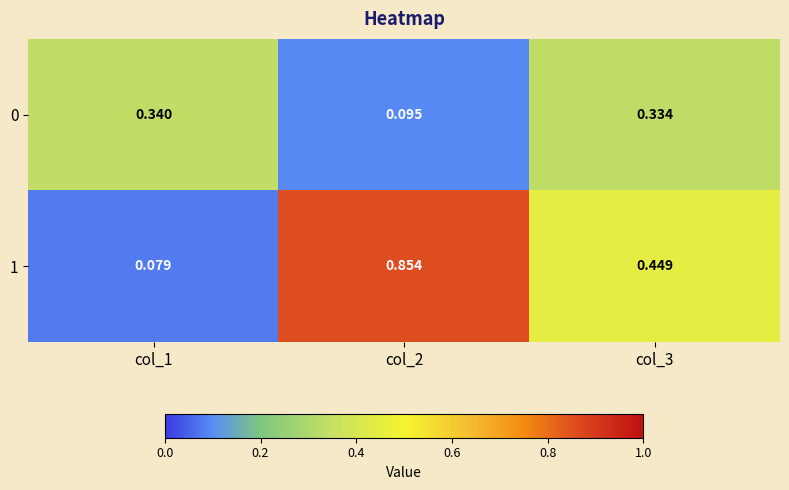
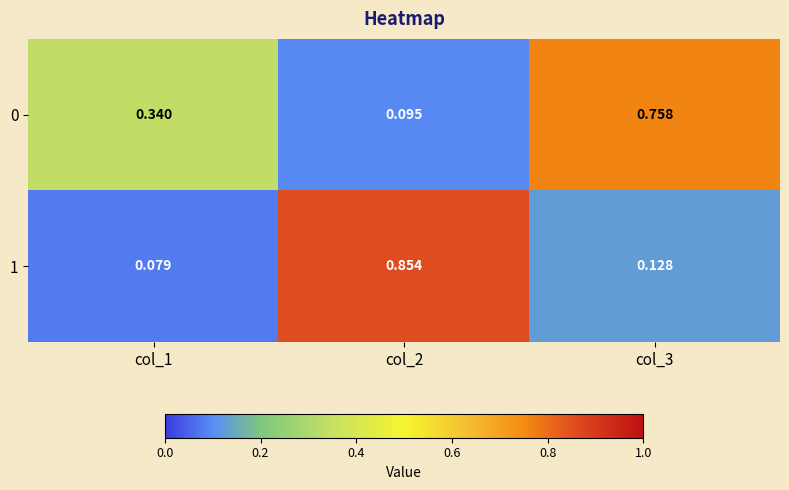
  {
    "0": {
      "col_1": 0.340,
      "col_2": 0.095,
-     "col_3": 0.334
+     "col_3": 0.758
    },
    "1": {
      "col_1": 0.079,
      "col_2": 0.854,
-     "col_3": 0.449
+     "col_3": 0.128
    }
  }
